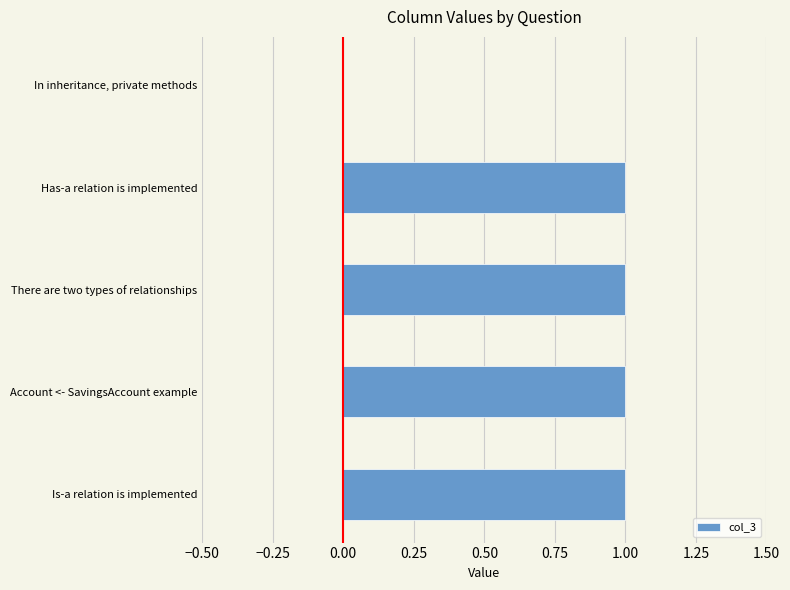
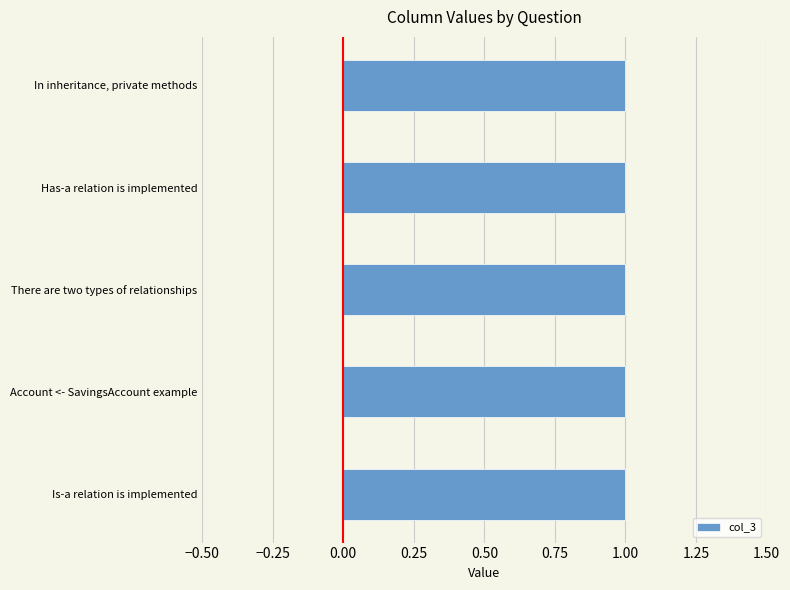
  {
-   "In inheritance, private methods": 0,
+   "In inheritance, private methods": 1,
    "Has-a relation is implemented": 1,
    "There are two types of relationships": 1,
    "Account <- SavingsAccount example": 1,
    "Is-a relation is implemented": 1
  }
